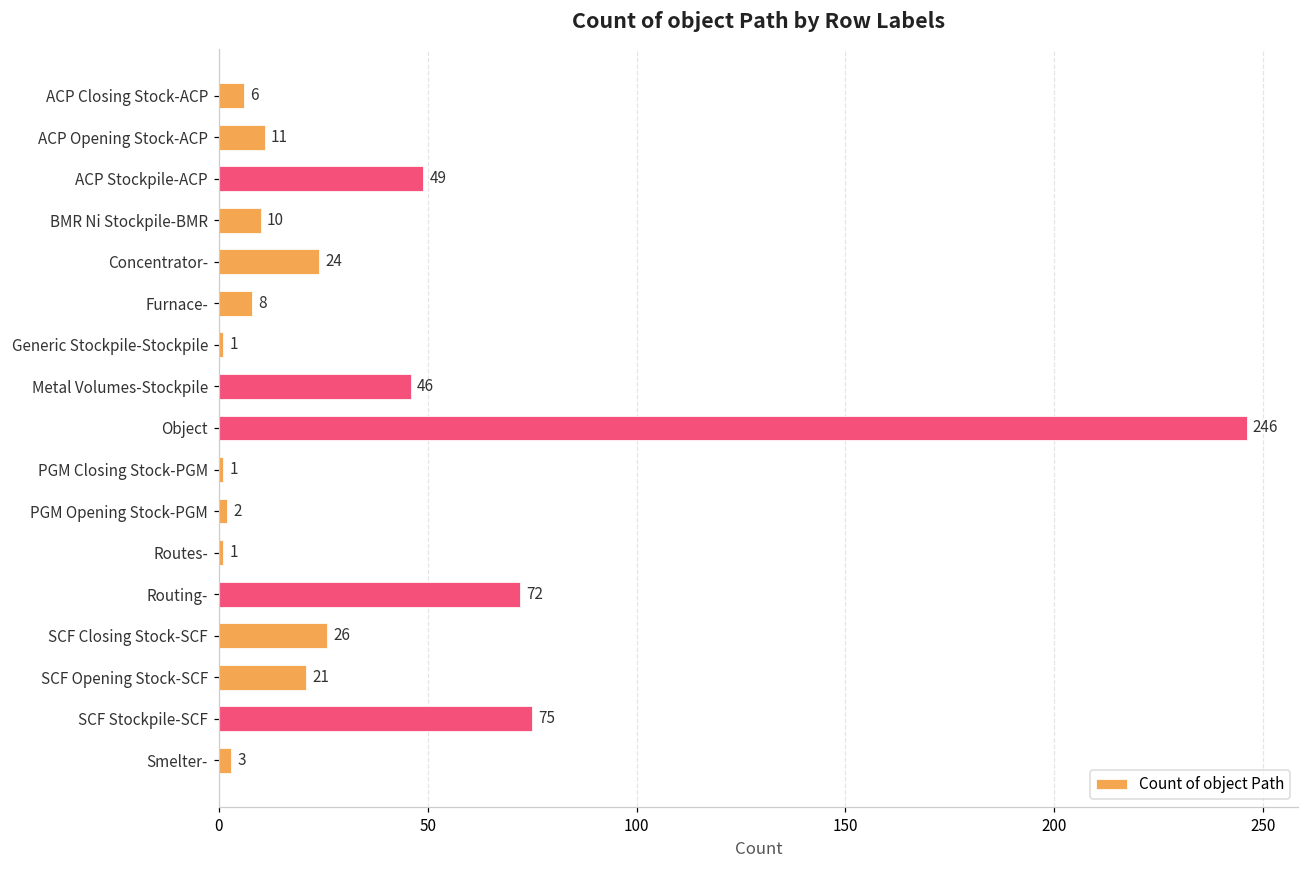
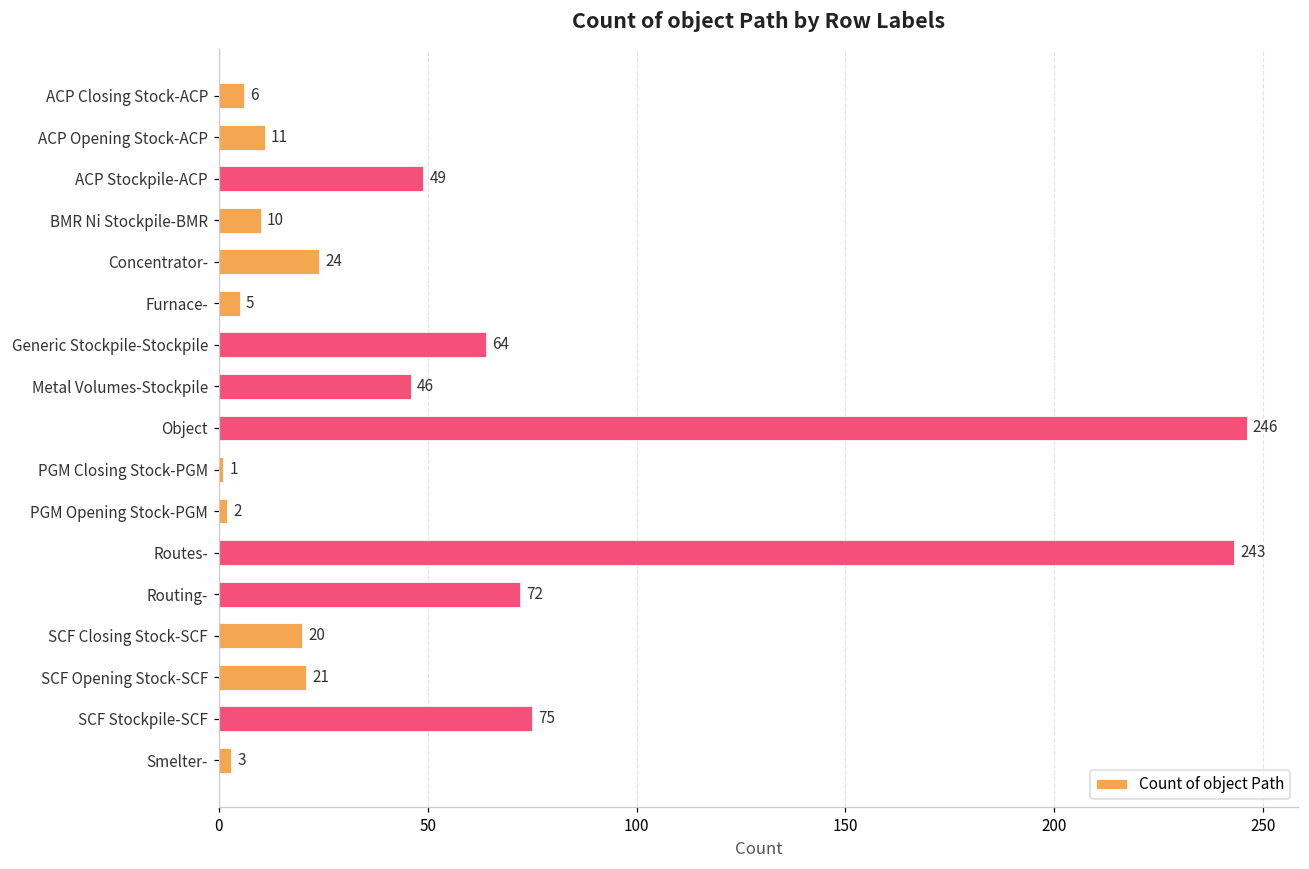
  {
    "ACP Closing Stock-ACP": 6,
    "ACP Opening Stock-ACP": 11,
    "ACP Stockpile-ACP": 49,
    "BMR Ni Stockpile-BMR": 10,
    "Concentrator-": 24,
-   "Furnace-": 8,
-   "Generic Stockpile-Stockpile": 1,
+   "Furnace-": 5,
+   "Generic Stockpile-Stockpile": 64,
    "Metal Volumes-Stockpile": 46,
    "Object": 246,
    "PGM Closing Stock-PGM": 1,
    "PGM Opening Stock-PGM": 2,
-   "Routes-": 1,
+   "Routes-": 243,
    "Routing-": 72,
-   "SCF Closing Stock-SCF": 26,
+   "SCF Closing Stock-SCF": 20,
    "SCF Opening Stock-SCF": 21,
    "SCF Stockpile-SCF": 75,
    "Smelter-": 3
  }
